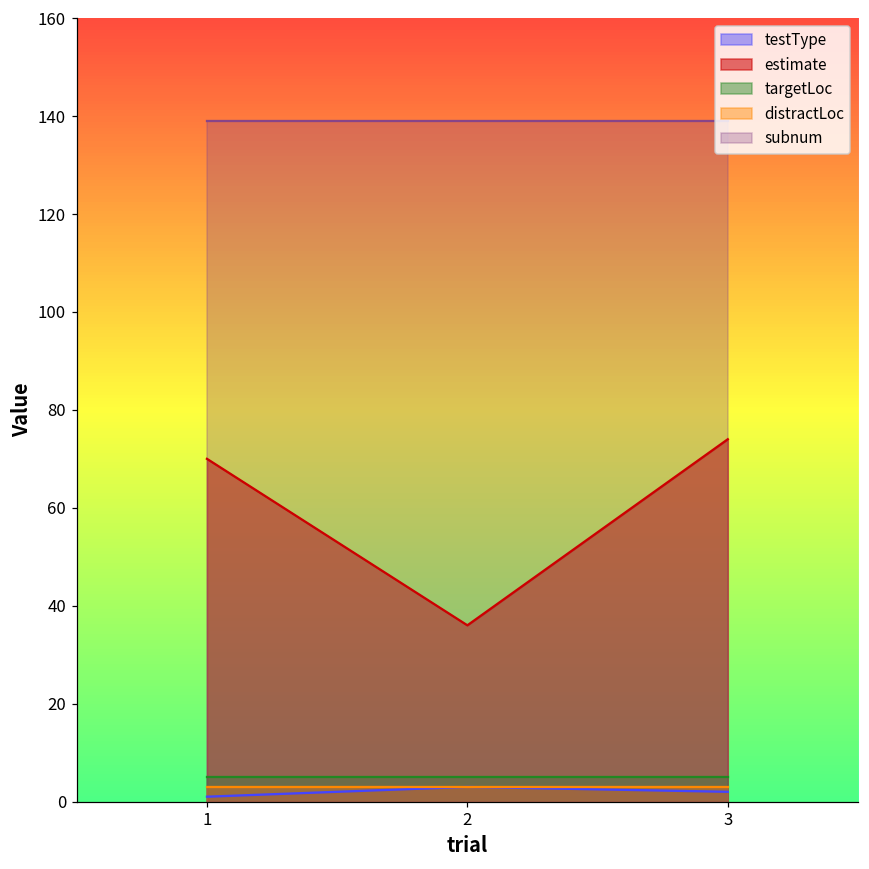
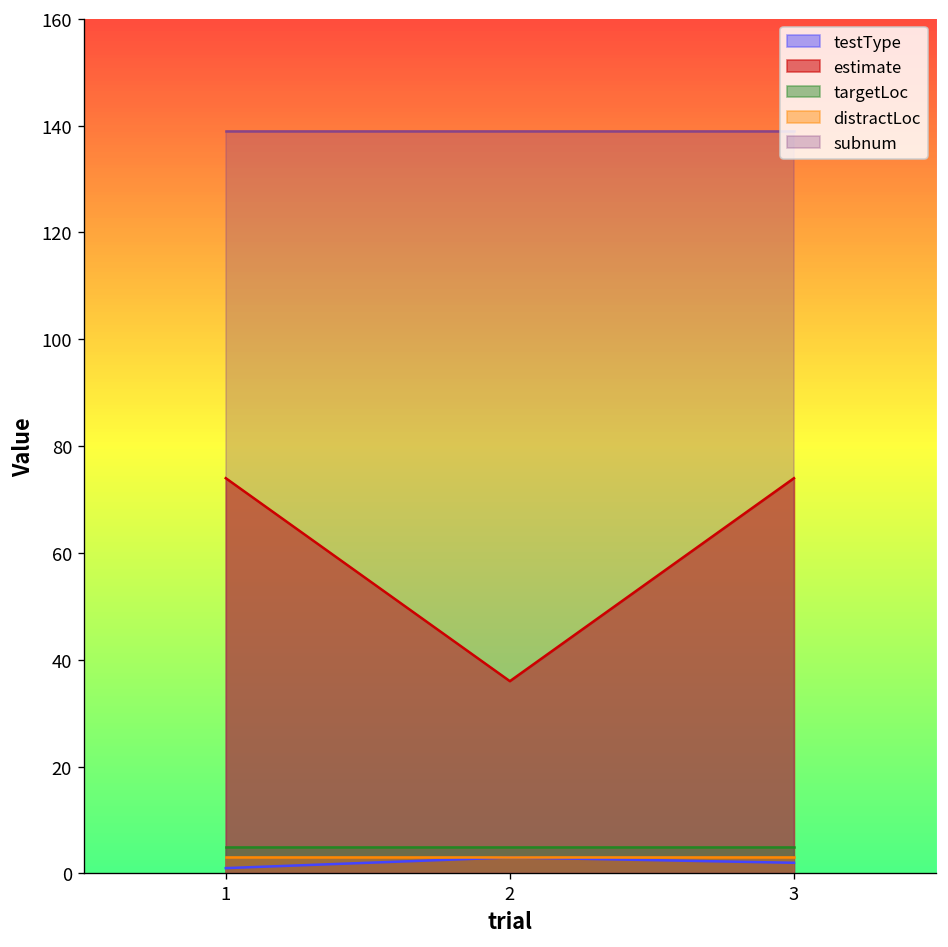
  {
    "testType": {
      "1": 1,
      "3": 2
    },
    "estimate": {
-     "1": 70,
+     "1": 74,
      "2": 36,
      "3": 74
    },
    "targetLoc": {
      "1": 5,
      "2": 5,
      "3": 5
    },
    "distractLoc": {
      "1": 3,
      "3": 3
    },
    "subnum": {
      "1": 139,
      "2": 139
    }
  }
